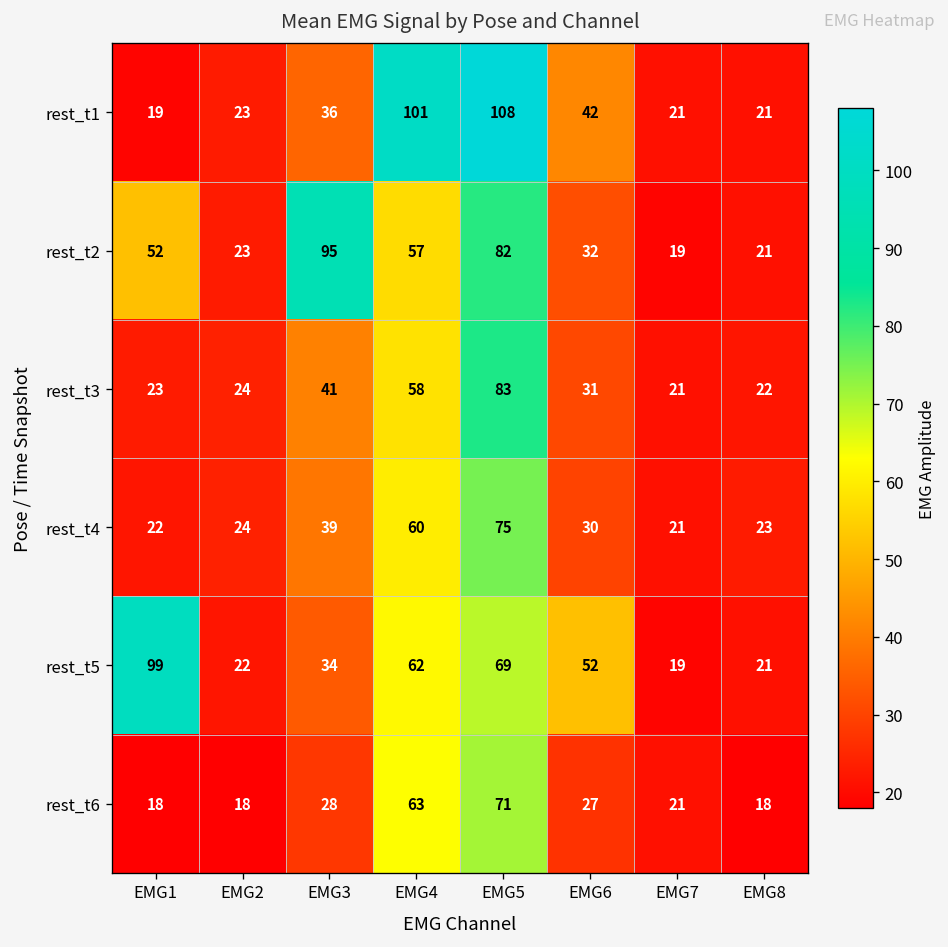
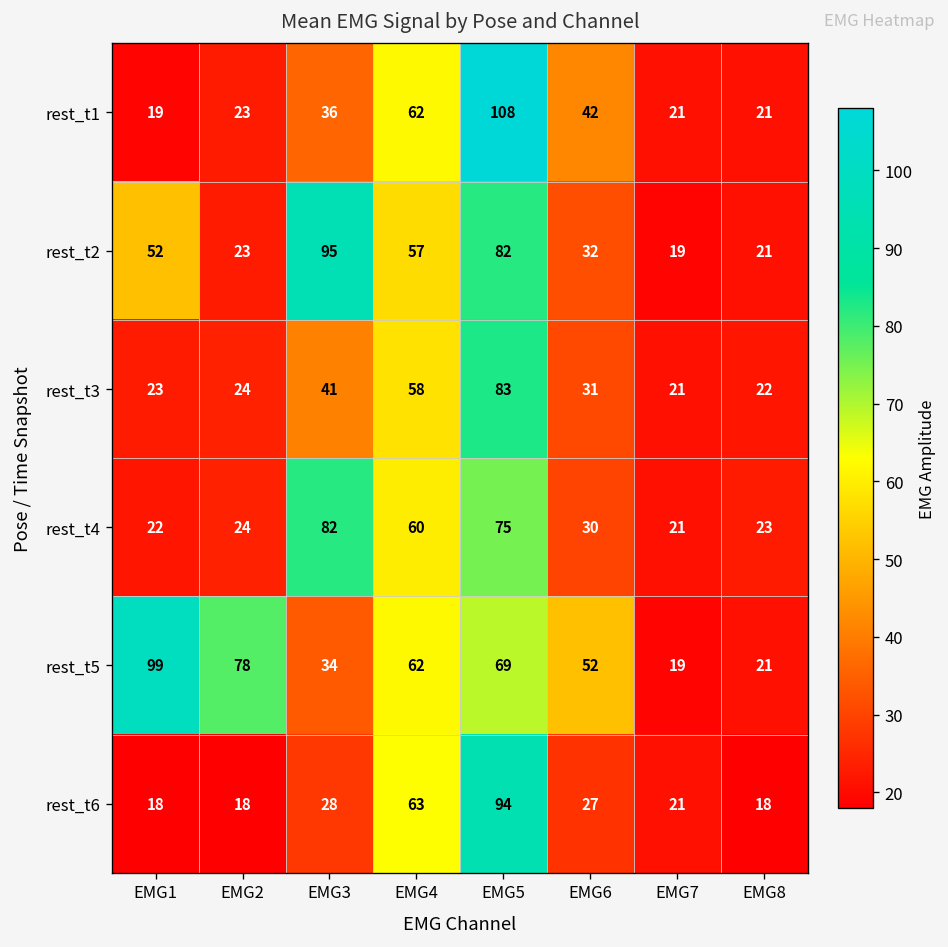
  {
    "rest_t1": {
      "EMG1": 19,
      "EMG2": 23,
      "EMG3": 36,
-     "EMG4": 101,
+     "EMG4": 62,
      "EMG5": 108,
      "EMG6": 42,
      "EMG7": 21,
      "EMG8": 21
    },
    "rest_t2": {
      "EMG1": 52,
      "EMG2": 23,
      "EMG3": 95,
      "EMG4": 57,
      "EMG5": 82,
      "EMG6": 32,
      "EMG7": 19,
      "EMG8": 21
    },
    "rest_t3": {
      "EMG1": 23,
      "EMG2": 24,
      "EMG3": 41,
      "EMG4": 58,
      "EMG5": 83,
      "EMG6": 31,
      "EMG7": 21,
      "EMG8": 22
    },
    "rest_t4": {
      "EMG1": 22,
      "EMG2": 24,
-     "EMG3": 39,
+     "EMG3": 82,
      "EMG4": 60,
      "EMG5": 75,
      "EMG6": 30,
      "EMG7": 21,
      "EMG8": 23
    },
    "rest_t5": {
      "EMG1": 99,
-     "EMG2": 22,
+     "EMG2": 78,
      "EMG3": 34,
      "EMG4": 62,
      "EMG5": 69,
      "EMG6": 52,
      "EMG7": 19,
      "EMG8": 21
    },
    "rest_t6": {
      "EMG1": 18,
      "EMG2": 18,
      "EMG3": 28,
      "EMG4": 63,
-     "EMG5": 71,
+     "EMG5": 94,
      "EMG6": 27,
      "EMG7": 21,
      "EMG8": 18
    }
  }
